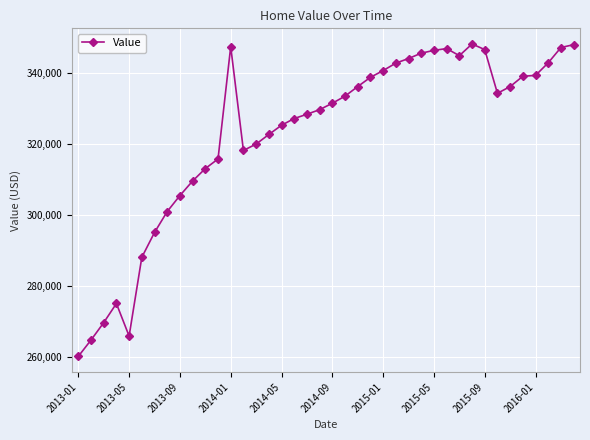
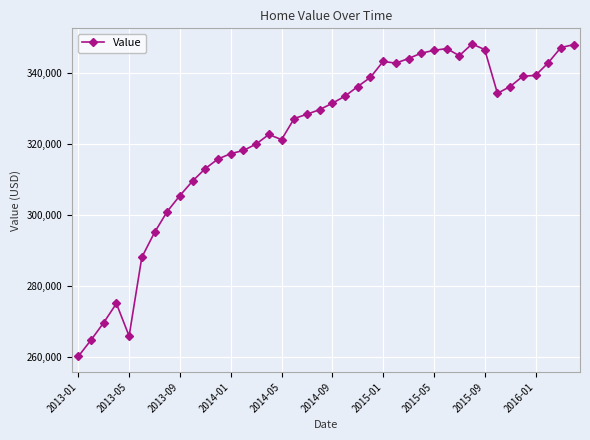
  {
    "2013-01": "260,000",
    "2013-05": "266,000",
    "2013-09": "305,000",
-   "2014-01": "347,000",
-   "2014-05": "325,000",
+   "2014-01": "317,000",
+   "2014-05": "321,000",
    "2014-09": "331,000",
-   "2015-01": "341,000",
+   "2015-01": "343,000",
    "2015-05": "346,000",
    "2015-09": "347,000",
    "2016-01": "339,000"
  }
